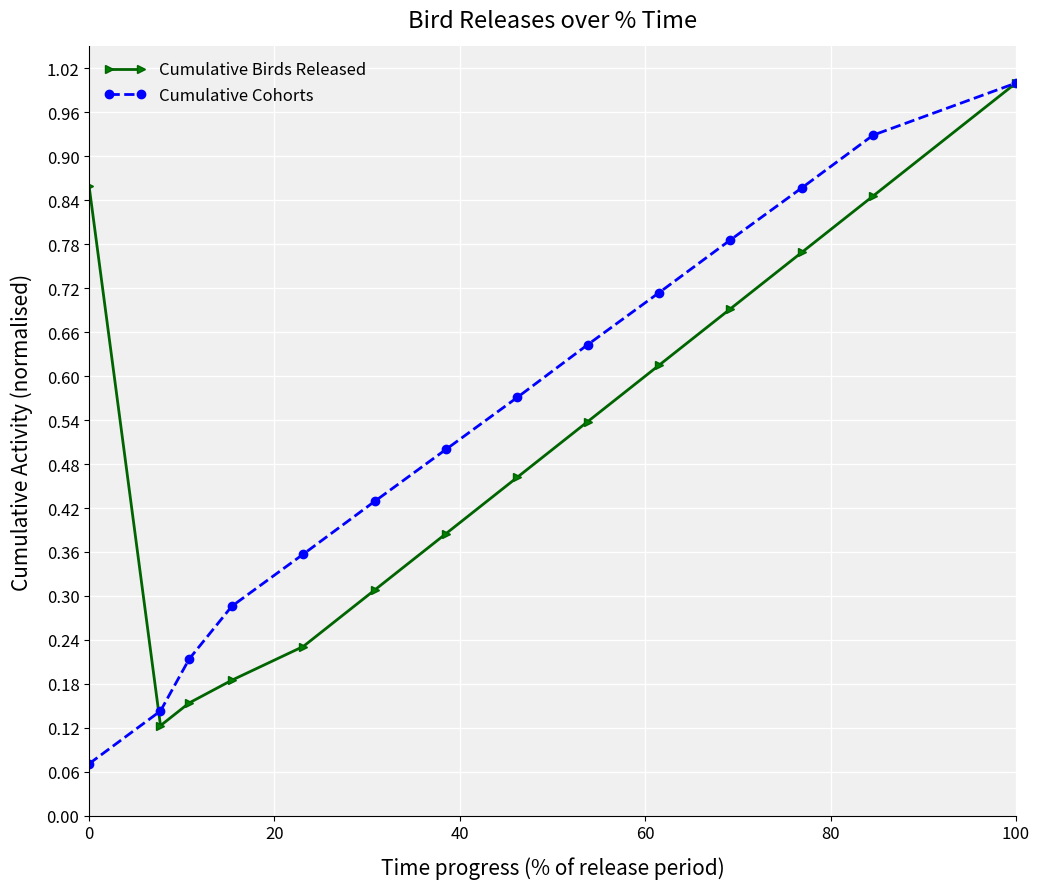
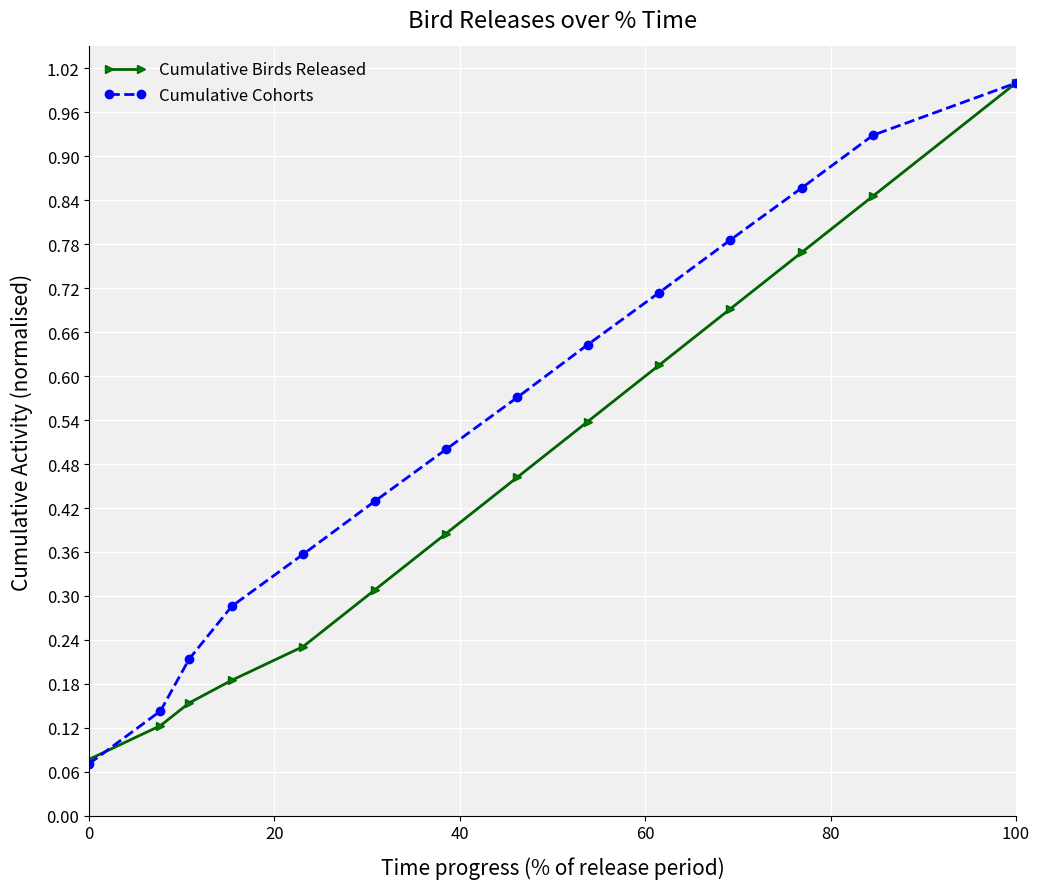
  {
    "Cumulative Birds Released": {
-     "0": 0.86
+     "0": 0.08
    },
    "Cumulative Cohorts": {
      "0": 0.07
    }
  }
